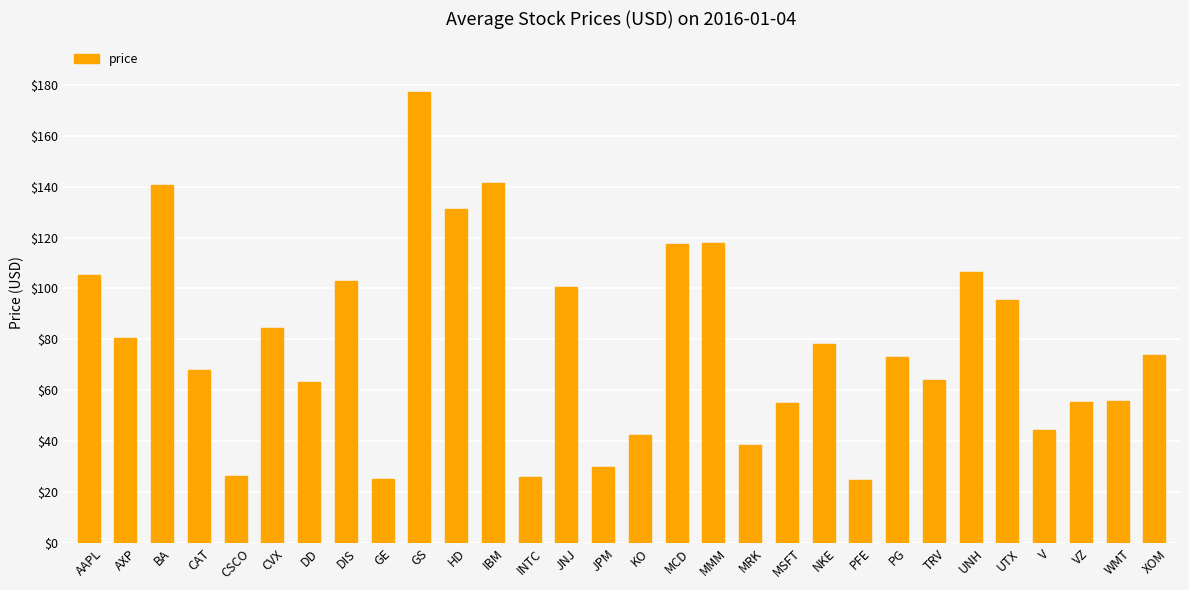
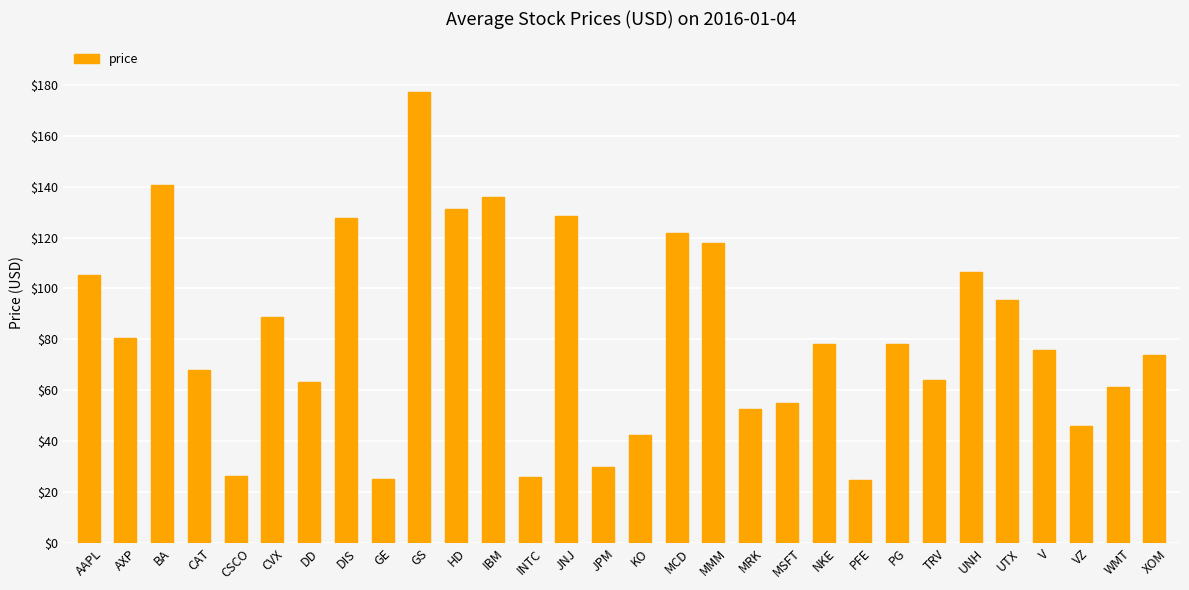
  {
    "AAPL": "$105",
    "AXP": "$81",
    "BA": "$141",
    "CAT": "$68",
    "CSCO": "$26",
-   "CVX": "$85",
+   "CVX": "$89",
    "DD": "$63",
-   "DIS": "$103",
+   "DIS": "$128",
    "GE": "$25",
    "GS": "$177",
    "HD": "$131",
-   "IBM": "$142",
+   "IBM": "$136",
    "INTC": "$26",
-   "JNJ": "$100",
+   "JNJ": "$129",
    "JPM": "$30",
    "KO": "$42",
-   "MCD": "$118",
+   "MCD": "$122",
    "MMM": "$118",
-   "MRK": "$38",
+   "MRK": "$52",
    "MSFT": "$55",
    "NKE": "$78",
    "PFE": "$25",
-   "PG": "$73",
+   "PG": "$78",
    "TRV": "$64",
    "UNH": "$107",
    "UTX": "$96",
-   "V": "$44",
-   "VZ": "$55",
-   "WMT": "$56",
+   "V": "$76",
+   "VZ": "$46",
+   "WMT": "$61",
    "XOM": "$74"
  }
